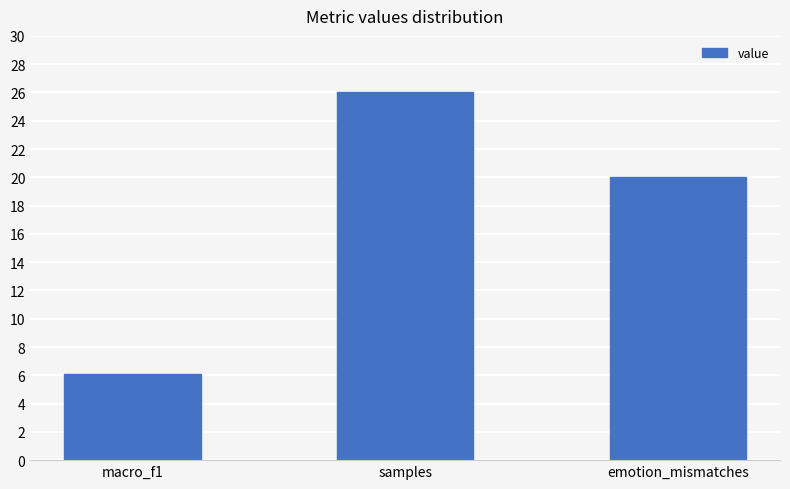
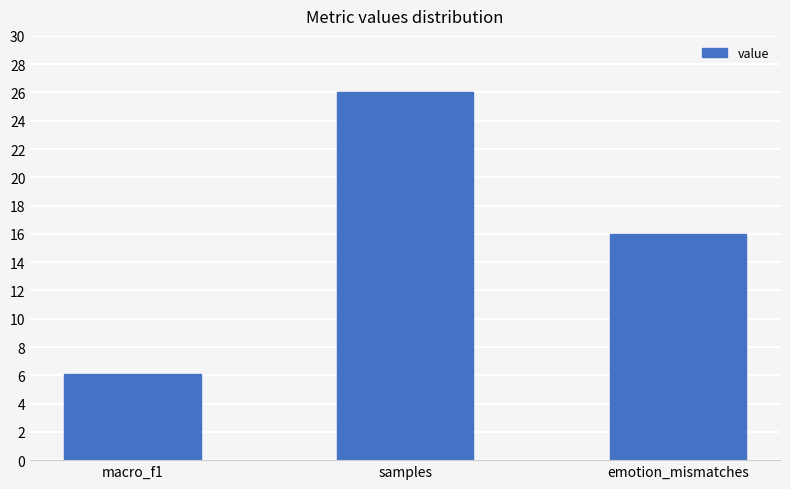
  {
    "macro_f1": 6,
    "samples": 26,
-   "emotion_mismatches": 20
+   "emotion_mismatches": 16
  }
